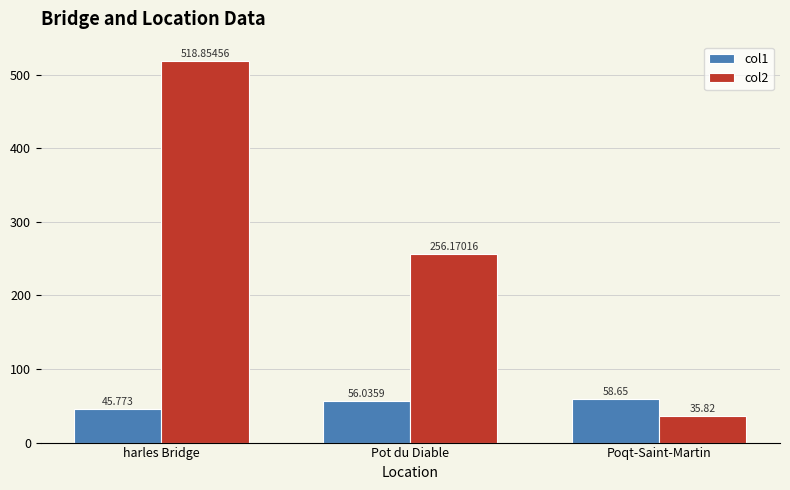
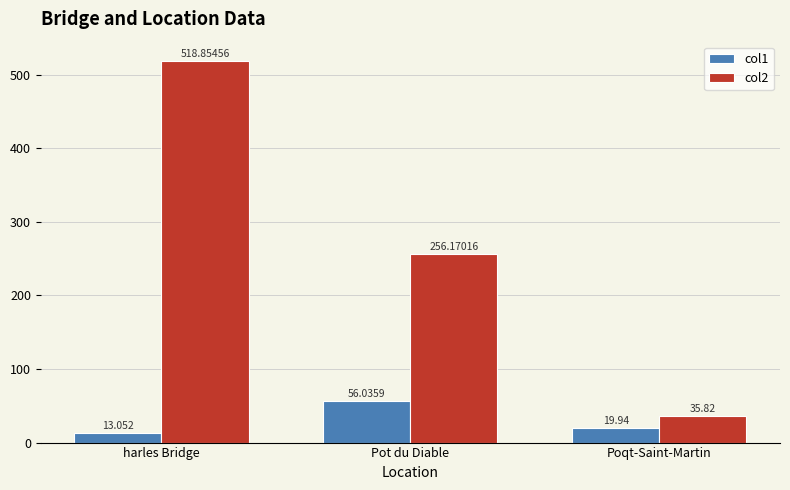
  {
    "col1": {
-     "harles Bridge": 45.773,
+     "harles Bridge": 13.052,
      "Pot du Diable": 56.0359,
-     "Poqt-Saint-Martin": 58.65
+     "Poqt-Saint-Martin": 19.94
    },
    "col2": {
      "harles Bridge": 518.85456,
      "Pot du Diable": 256.17016,
      "Poqt-Saint-Martin": 35.82
    }
  }
